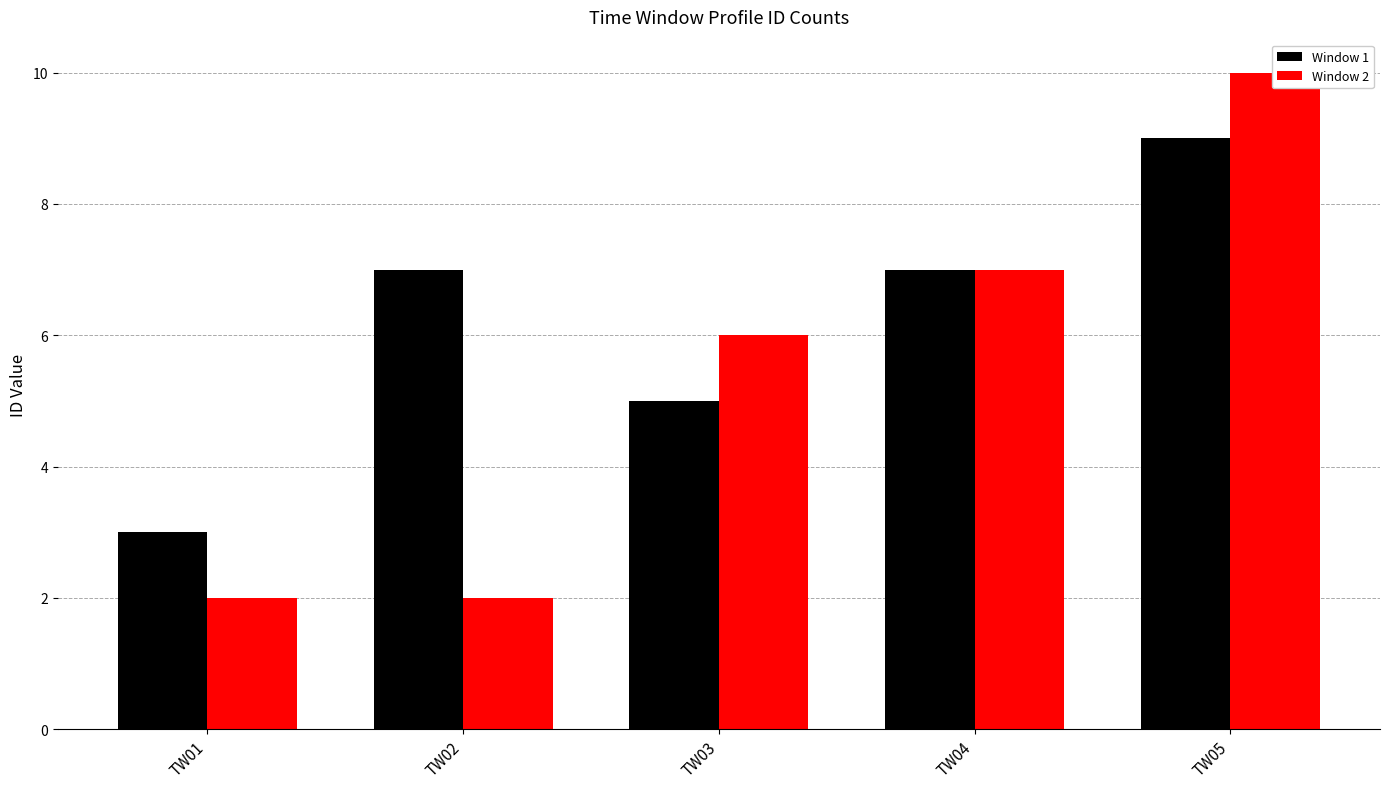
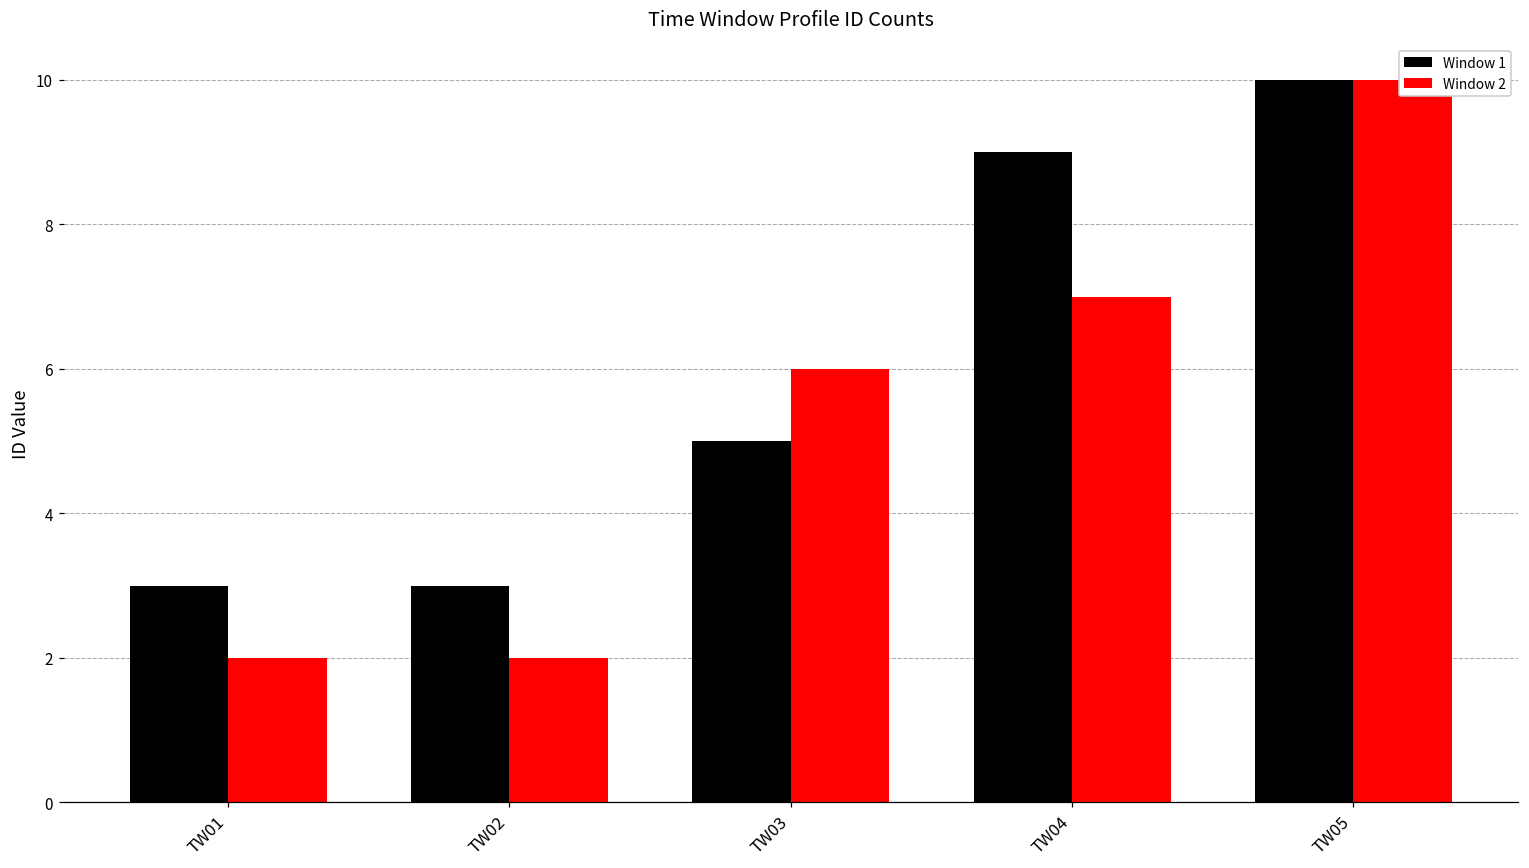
  {
    "Window 1": {
      "TW01": 3,
-     "TW02": 7,
+     "TW02": 3,
      "TW03": 5,
-     "TW04": 7,
-     "TW05": 9
+     "TW04": 9,
+     "TW05": 10
    },
    "Window 2": {
      "TW01": 2,
      "TW02": 2,
      "TW03": 6,
      "TW04": 7
    }
  }
